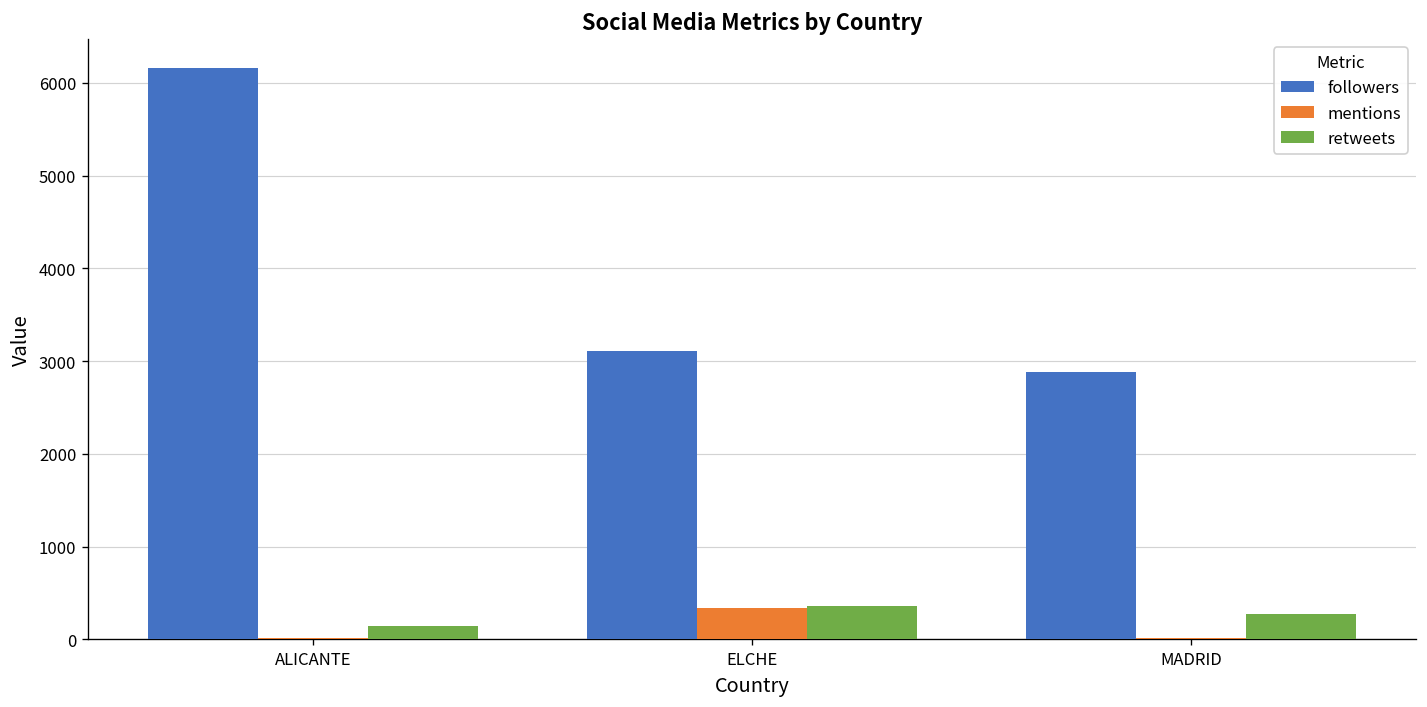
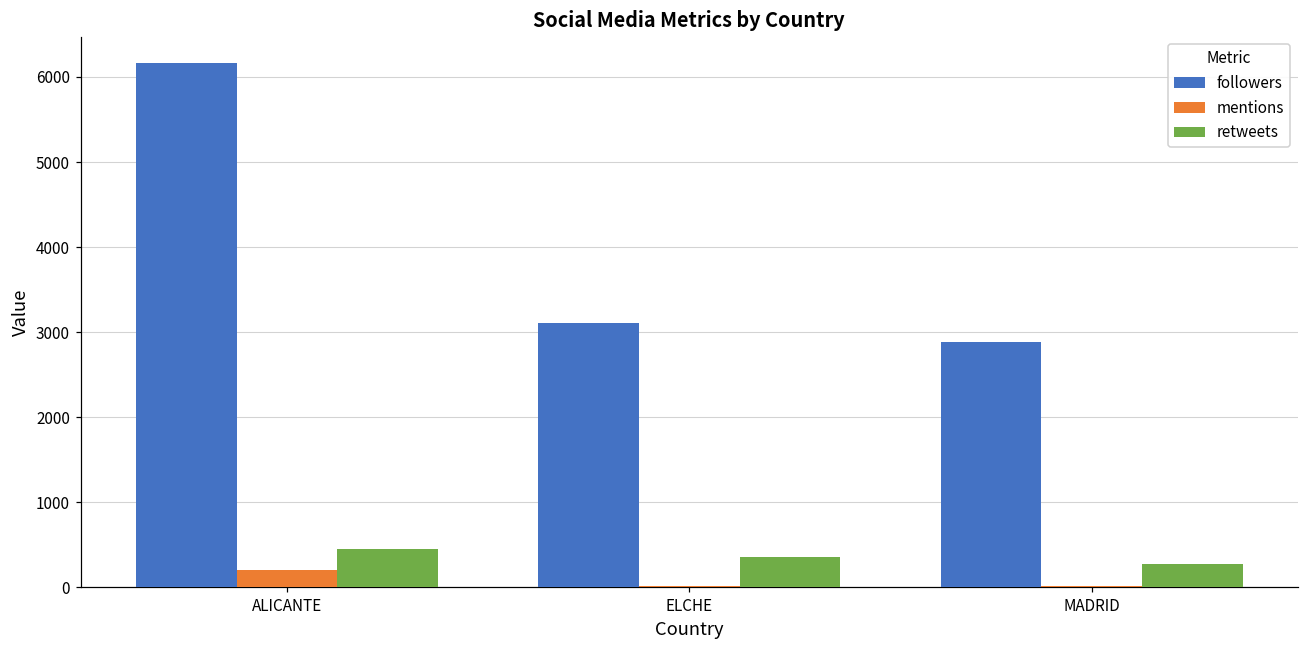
  {
    "followers": {
      "ALICANTE": 6200,
      "ELCHE": 3100,
      "MADRID": 2900
    },
    "mentions": {
-     "ALICANTE": 0,
-     "ELCHE": 300
+     "ALICANTE": 200,
+     "ELCHE": 0
    },
    "retweets": {
-     "ALICANTE": 100,
+     "ALICANTE": 400,
      "ELCHE": 400,
      "MADRID": 300
    }
  }
